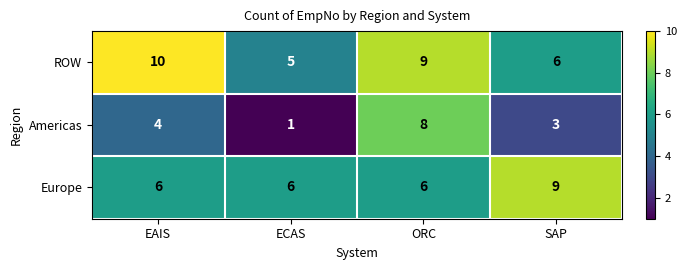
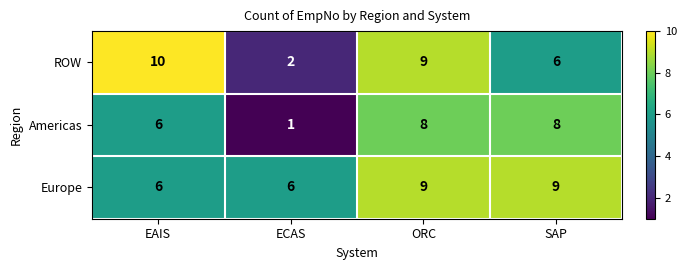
  {
    "ROW": {
      "EAIS": 10,
-     "ECAS": 5,
+     "ECAS": 2,
      "ORC": 9,
      "SAP": 6
    },
    "Americas": {
-     "EAIS": 4,
+     "EAIS": 6,
      "ECAS": 1,
      "ORC": 8,
-     "SAP": 3
+     "SAP": 8
    },
    "Europe": {
      "EAIS": 6,
      "ECAS": 6,
-     "ORC": 6,
+     "ORC": 9,
      "SAP": 9
    }
  }
